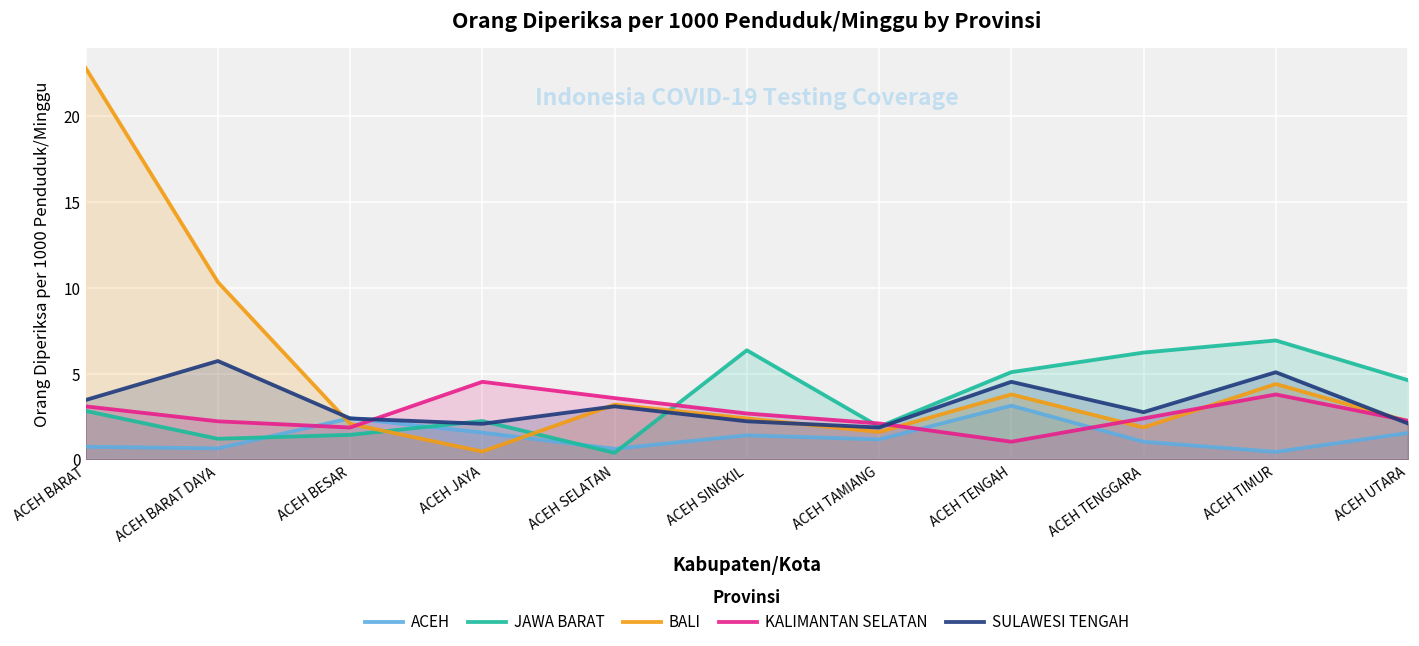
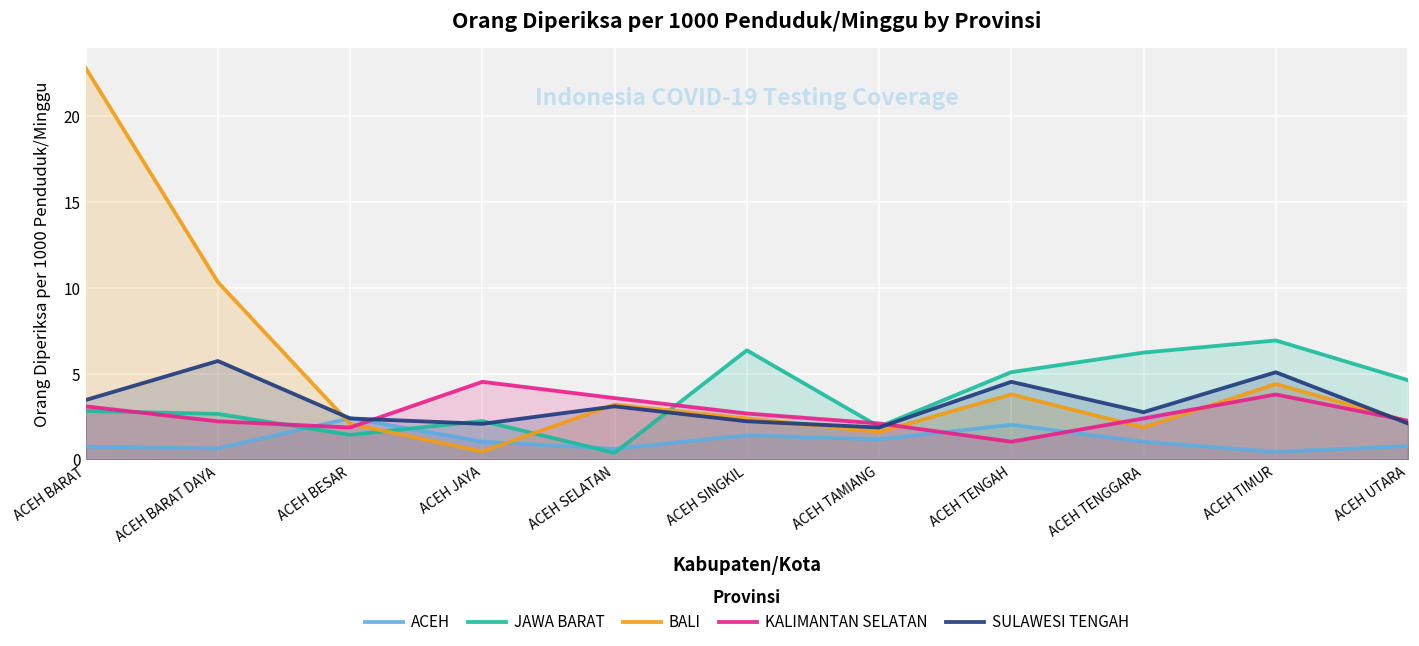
  {
    "ACEH": {
      "ACEH BARAT": 0.7,
      "ACEH BARAT DAYA": 0.6,
-     "ACEH JAYA": 1.6,
+     "ACEH JAYA": 1.0,
      "ACEH SELATAN": 0.6,
      "ACEH SINGKIL": 1.4,
      "ACEH TAMIANG": 1.2,
-     "ACEH TENGAH": 3.1,
+     "ACEH TENGAH": 2.0,
      "ACEH TENGGARA": 1.0,
      "ACEH TIMUR": 0.4,
-     "ACEH UTARA": 1.5
+     "ACEH UTARA": 0.8
    },
    "JAWA BARAT": {
      "ACEH BARAT": 2.8,
-     "ACEH BARAT DAYA": 1.2,
+     "ACEH BARAT DAYA": 2.7,
      "ACEH BESAR": 1.4,
      "ACEH SELATAN": 0.4,
      "ACEH SINGKIL": 6.4,
      "ACEH TENGAH": 5.1,
      "ACEH TENGGARA": 6.2,
      "ACEH TIMUR": 6.9,
      "ACEH UTARA": 4.6
    },
    "BALI": {
      "ACEH BARAT": 22.8,
      "ACEH BARAT DAYA": 10.3,
      "ACEH BESAR": 2.1,
      "ACEH JAYA": 0.5,
      "ACEH SINGKIL": 2.4,
      "ACEH TAMIANG": 1.6,
      "ACEH TENGAH": 3.8,
      "ACEH TENGGARA": 1.9,
      "ACEH TIMUR": 4.4
    },
    "KALIMANTAN SELATAN": {
      "ACEH BARAT": 3.1,
      "ACEH BARAT DAYA": 2.2,
      "ACEH BESAR": 1.9,
      "ACEH JAYA": 4.5,
      "ACEH SELATAN": 3.6,
      "ACEH SINGKIL": 2.7,
      "ACEH TAMIANG": 2.1,
      "ACEH TENGAH": 1.0,
      "ACEH TENGGARA": 2.4,
      "ACEH TIMUR": 3.8
    },
    "SULAWESI TENGAH": {
      "ACEH BARAT": 3.5,
      "ACEH BARAT DAYA": 5.7,
      "ACEH SINGKIL": 2.2,
      "ACEH TENGAH": 4.5,
      "ACEH TENGGARA": 2.8,
      "ACEH TIMUR": 5.1
    }
  }
